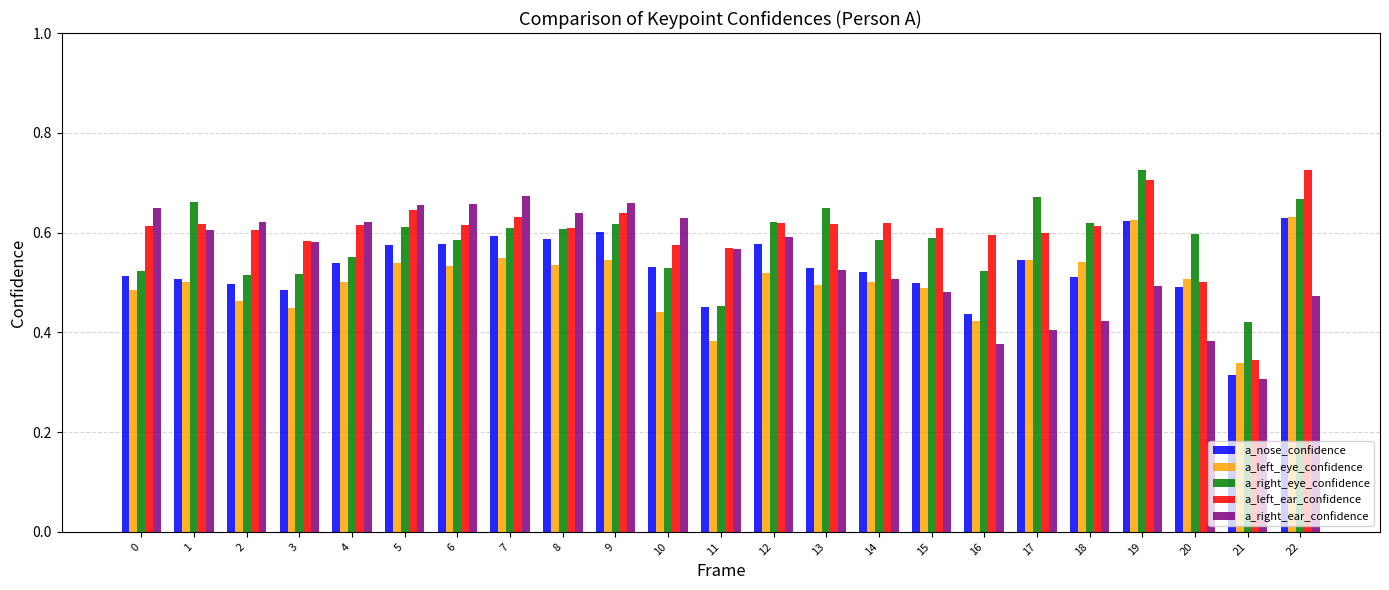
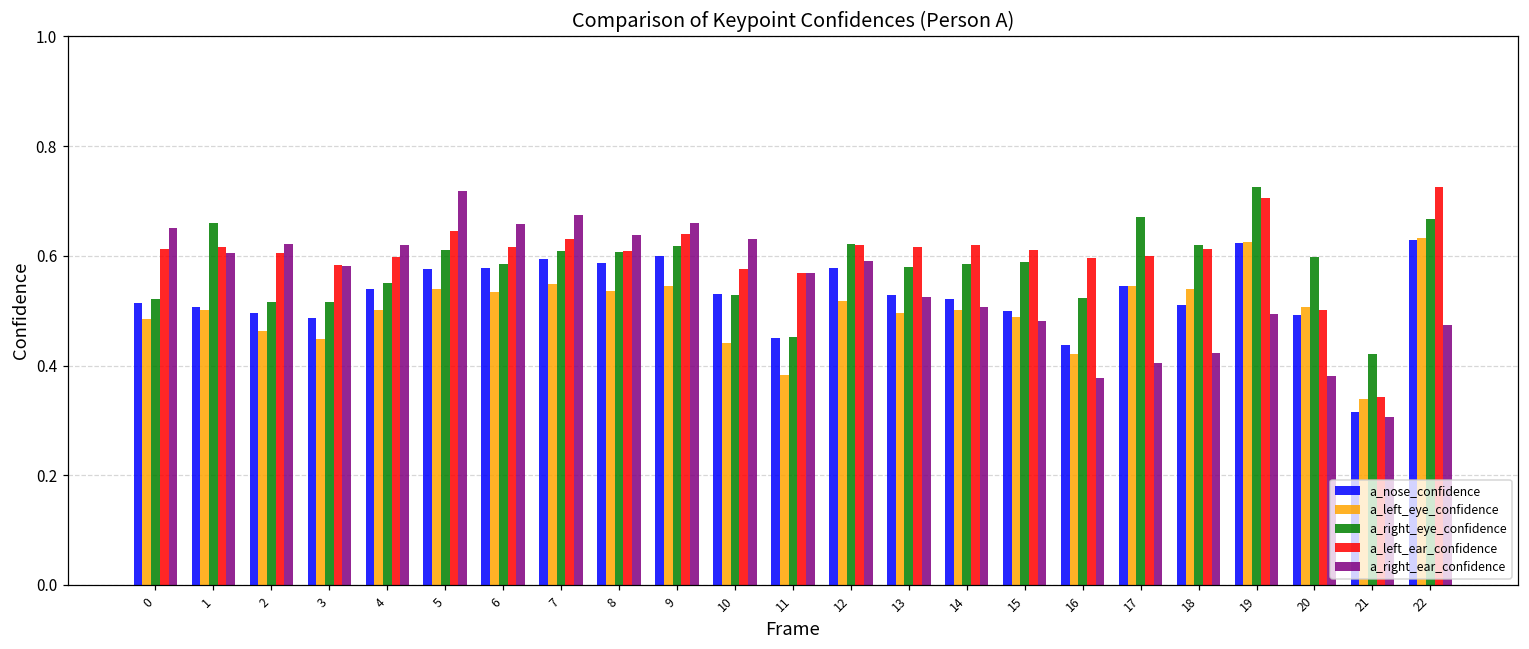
  {
    "a_nose_confidence": {
      "0": 0.51,
      "1": 0.51,
      "2": 0.50,
      "3": 0.49,
      "4": 0.54,
      "5": 0.58,
      "6": 0.58,
      "7": 0.59,
      "8": 0.59,
      "9": 0.60,
      "10": 0.53,
      "11": 0.45,
      "12": 0.58,
      "13": 0.53,
      "14": 0.52,
      "15": 0.50,
      "16": 0.44,
      "17": 0.55,
      "18": 0.51,
      "19": 0.62,
      "20": 0.49,
      "21": 0.31,
      "22": 0.63
    },
    "a_left_eye_confidence": {
      "0": 0.48,
      "1": 0.50,
      "2": 0.46,
      "3": 0.45,
      "4": 0.50,
      "5": 0.54,
      "6": 0.53,
      "7": 0.55,
      "8": 0.54,
      "9": 0.55,
      "10": 0.44,
      "11": 0.38,
      "12": 0.52,
      "13": 0.50,
      "14": 0.50,
      "15": 0.49,
      "16": 0.42,
      "17": 0.55,
      "18": 0.54,
      "19": 0.62,
      "20": 0.51,
      "21": 0.34,
      "22": 0.63
    },
    "a_right_eye_confidence": {
      "0": 0.52,
      "1": 0.66,
      "2": 0.52,
      "3": 0.52,
      "4": 0.55,
      "5": 0.61,
      "6": 0.59,
      "7": 0.61,
      "8": 0.61,
      "9": 0.62,
      "10": 0.53,
      "11": 0.45,
      "12": 0.62,
-     "13": 0.65,
+     "13": 0.58,
      "14": 0.59,
      "15": 0.59,
      "16": 0.52,
      "17": 0.67,
      "18": 0.62,
      "19": 0.72,
      "20": 0.60,
      "21": 0.42,
      "22": 0.67
    },
    "a_left_ear_confidence": {
      "0": 0.61,
      "1": 0.62,
      "2": 0.60,
      "3": 0.58,
-     "4": 0.62,
+     "4": 0.60,
      "5": 0.64,
      "6": 0.62,
      "7": 0.63,
      "8": 0.61,
      "9": 0.64,
      "10": 0.58,
      "11": 0.57,
      "12": 0.62,
      "13": 0.62,
      "14": 0.62,
      "15": 0.61,
      "16": 0.60,
      "17": 0.60,
      "18": 0.61,
      "19": 0.71,
      "20": 0.50,
      "21": 0.34,
      "22": 0.72
    },
    "a_right_ear_confidence": {
      "0": 0.65,
      "1": 0.60,
      "2": 0.62,
      "3": 0.58,
      "4": 0.62,
-     "5": 0.65,
+     "5": 0.72,
      "6": 0.66,
      "7": 0.67,
      "8": 0.64,
      "9": 0.66,
      "10": 0.63,
      "11": 0.57,
      "12": 0.59,
      "13": 0.52,
      "14": 0.51,
      "15": 0.48,
      "16": 0.38,
      "17": 0.40,
      "18": 0.42,
      "19": 0.49,
      "20": 0.38,
      "21": 0.31,
      "22": 0.47
    }
  }
